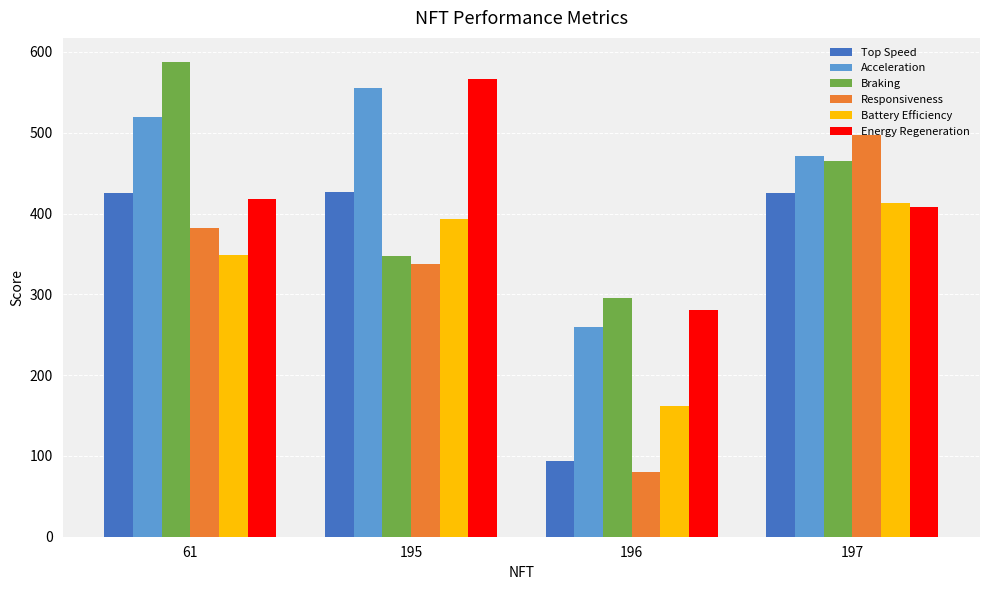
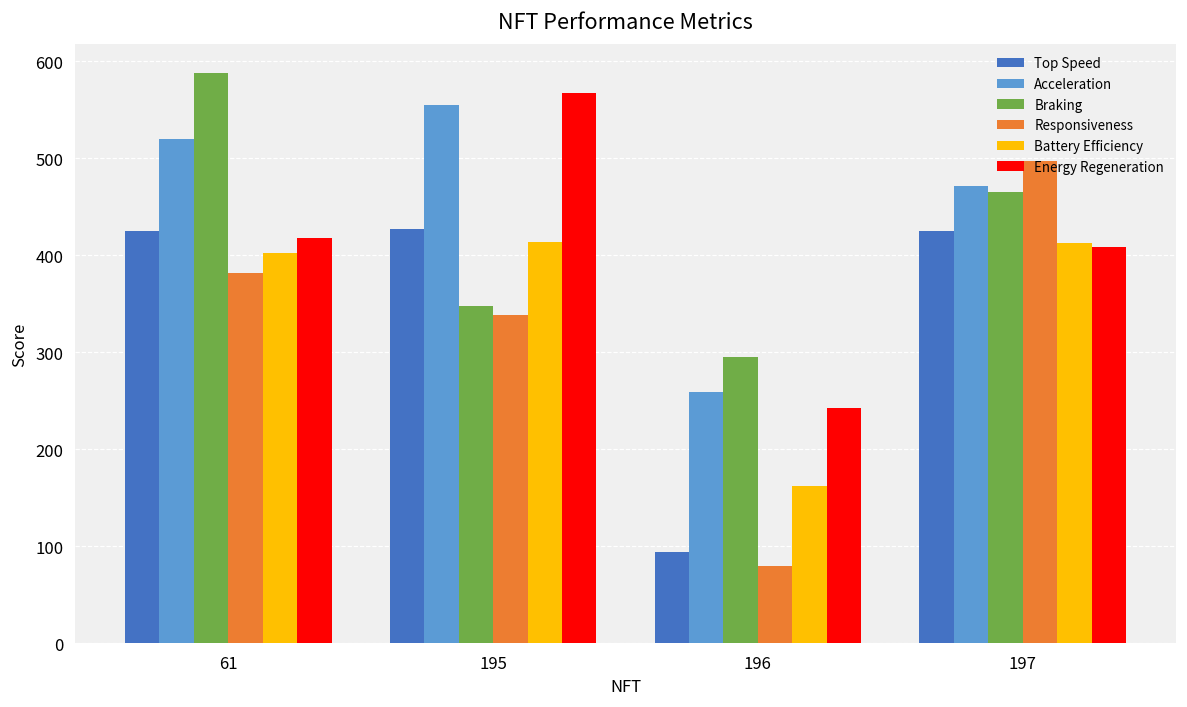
  {
    "Braking": {
      "61": 590,
      "195": 350,
      "196": 300,
      "197": 470
    },
    "Responsiveness": {
      "61": 380,
      "195": 340,
      "196": 80,
      "197": 500
    },
    "Battery Efficiency": {
-     "61": 350,
-     "195": 390,
+     "61": 400,
+     "195": 410,
      "196": 160,
      "197": 410
    },
    "Energy Regeneration": {
      "61": 420,
      "195": 570,
-     "196": 280,
+     "196": 240,
      "197": 410
    }
  }
